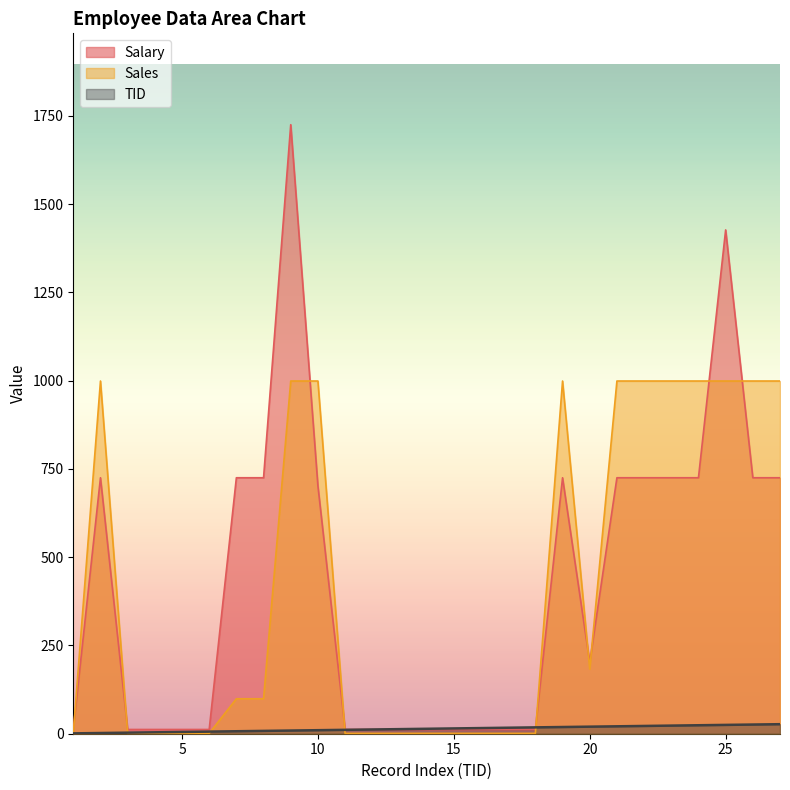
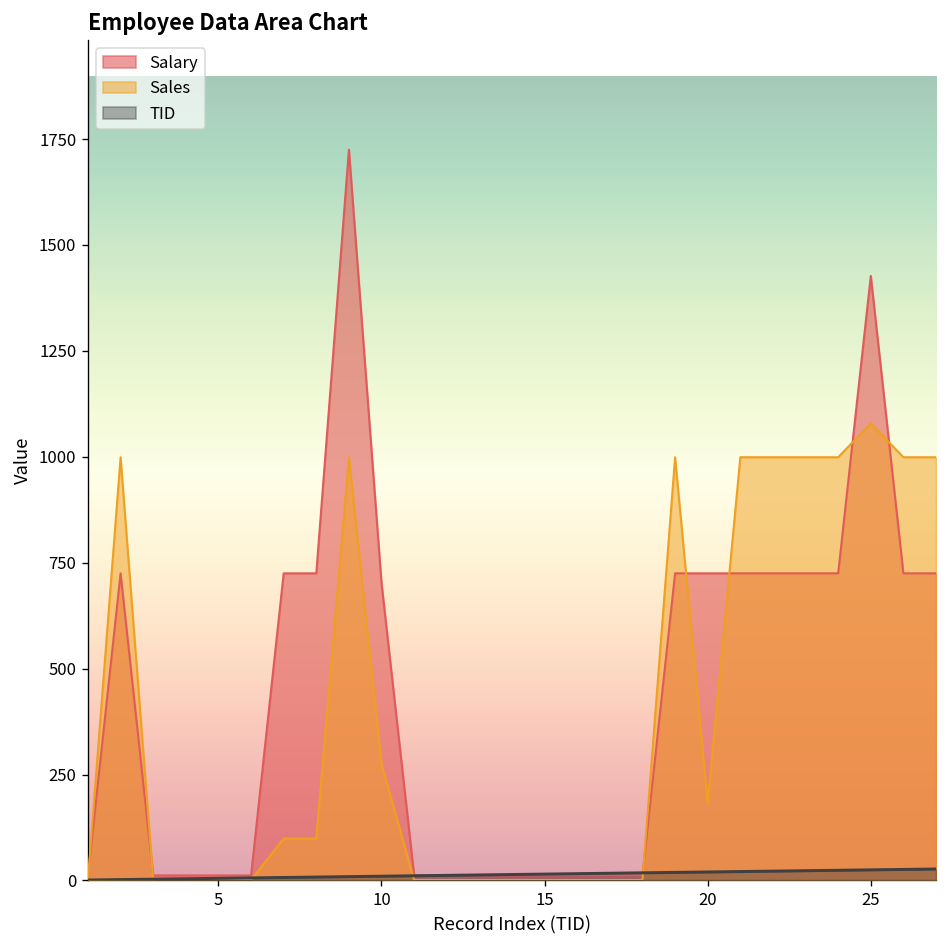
  {
    "Salary": {
      "10": 700,
-     "20": 200,
+     "20": 730,
      "25": 1430
    },
    "Sales": {
-     "10": 1000,
+     "10": 280,
      "15": 0,
      "20": 180,
-     "25": 1000
+     "25": 1080
    },
    "TID": {
      "10": 10,
      "20": 20,
      "25": 30
    }
  }
